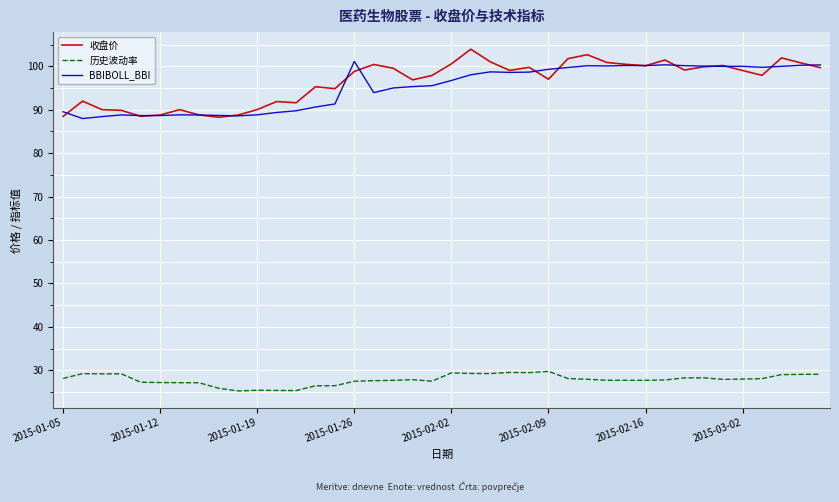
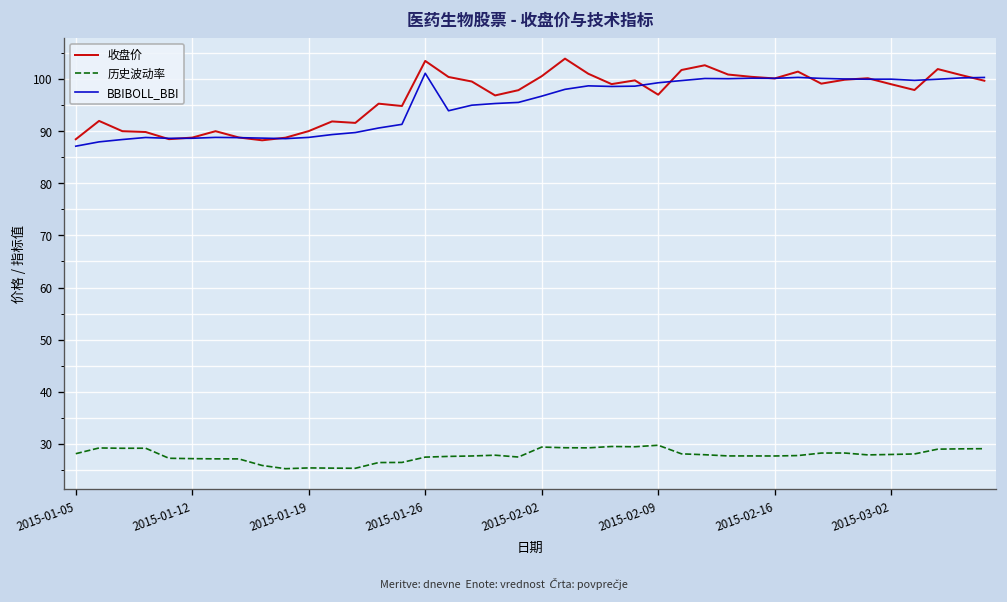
  {
    "收盘价": {
      "2015-01-05": 88,
      "2015-01-19": 90,
-     "2015-01-26": 99,
+     "2015-01-26": 103,
      "2015-02-02": 101,
      "2015-02-09": 97,
      "2015-03-02": 99
    },
    "历史波动率": {
      "2015-01-05": 28,
      "2015-01-12": 27,
      "2015-01-19": 25,
      "2015-01-26": 27,
      "2015-02-02": 29,
      "2015-02-09": 30,
      "2015-02-16": 28,
      "2015-03-02": 28
    },
    "BBIBOLL_BBI": {
-     "2015-01-05": 90,
+     "2015-01-05": 87,
      "2015-01-19": 89,
      "2015-01-26": 101,
      "2015-02-02": 97,
      "2015-02-09": 99,
      "2015-03-02": 100
    }
  }
